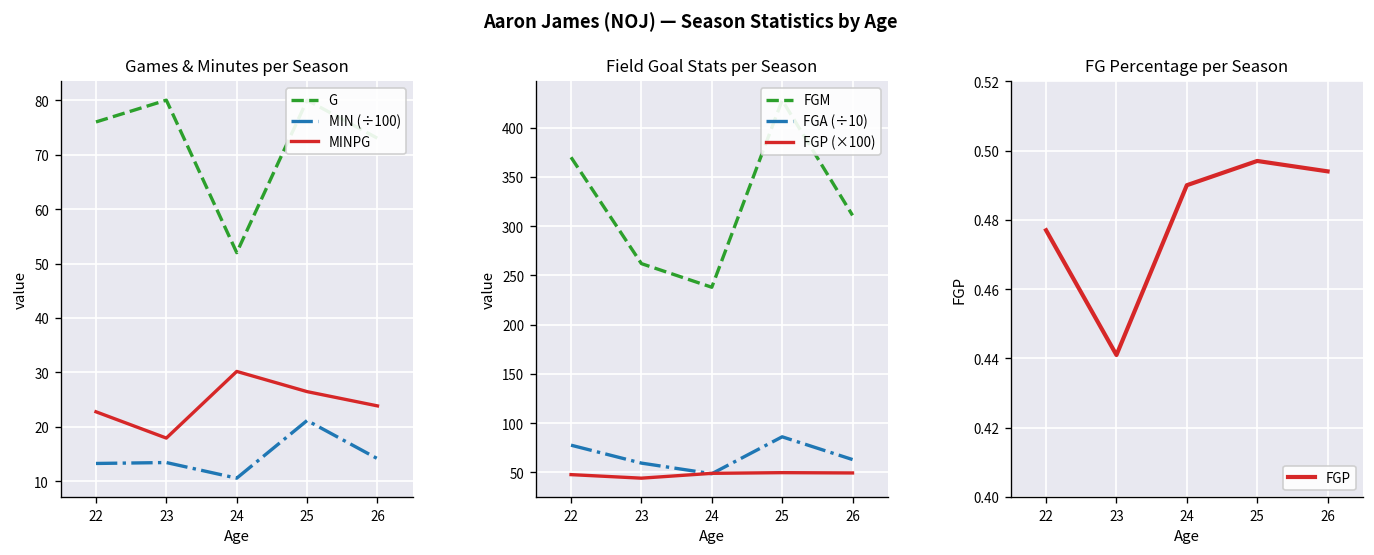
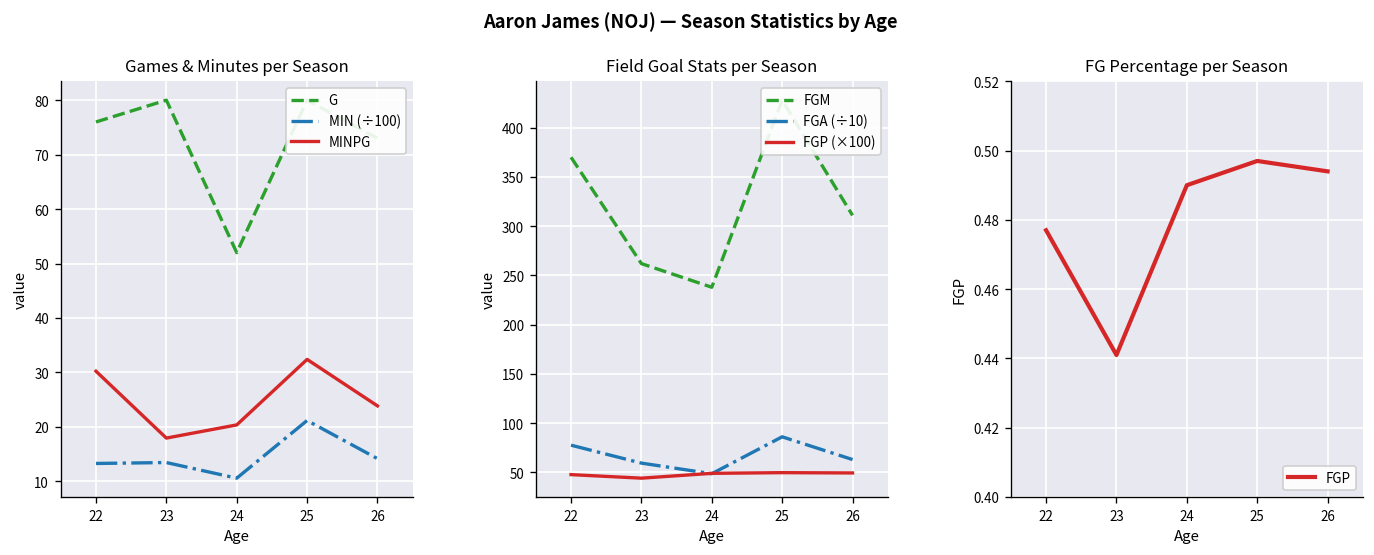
  {
    "Games & Minutes per Season": {
      "G": {
        "22": 76,
        "23": 80,
        "24": 52
      },
      "MIN (÷100)": {
        "22": 13,
        "23": 13,
        "24": 11,
        "25": 21,
        "26": 14
      },
      "MINPG": {
-       "22": 23,
+       "22": 30,
        "23": 18,
-       "24": 30,
-       "25": 26,
+       "24": 20,
+       "25": 32,
        "26": 24
      }
    },
    "Field Goal Stats per Season": {
      "FGM": {
        "22": 370,
        "23": 260,
        "24": 240,
        "26": 310
      },
      "FGA (÷10)": {
        "22": 80,
        "23": 60,
        "25": 90,
        "26": 60
      },
      "FGP (×100)": {
        "22": 50,
        "23": 40,
        "25": 50,
        "26": 50
      }
    },
    "FG Percentage per Season": {
      "22": 0.477,
      "23": 0.441,
      "24": 0.490,
      "25": 0.497,
      "26": 0.494
    }
  }
